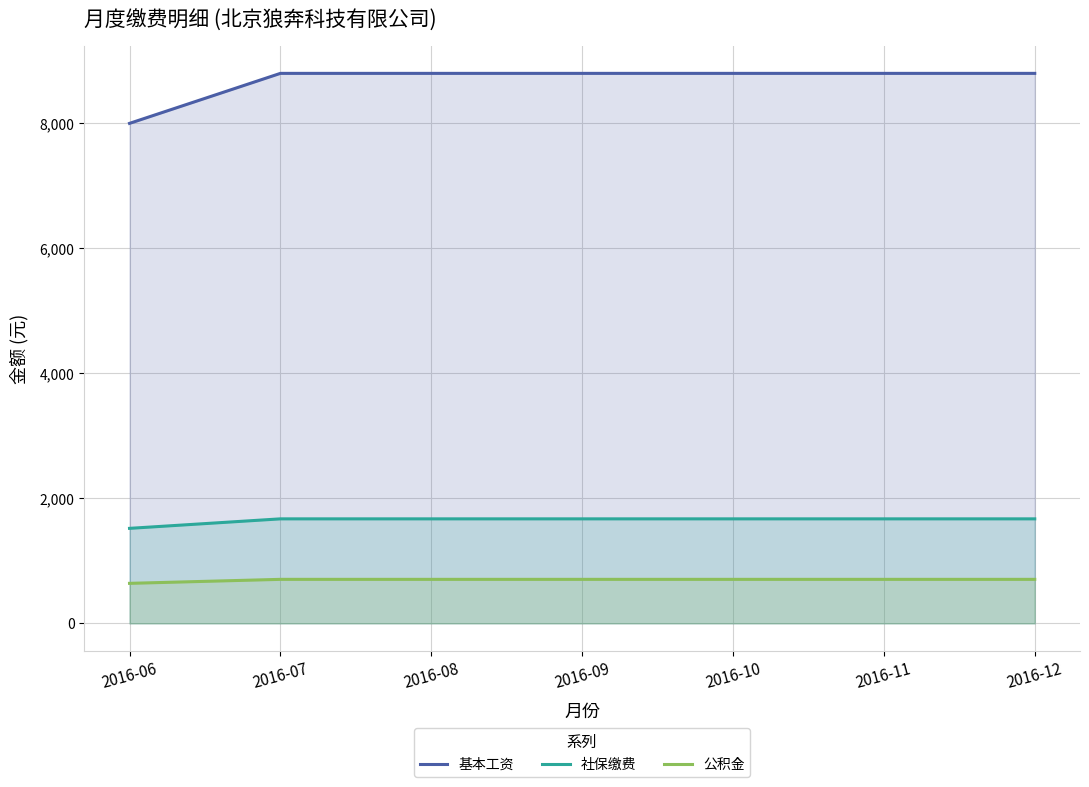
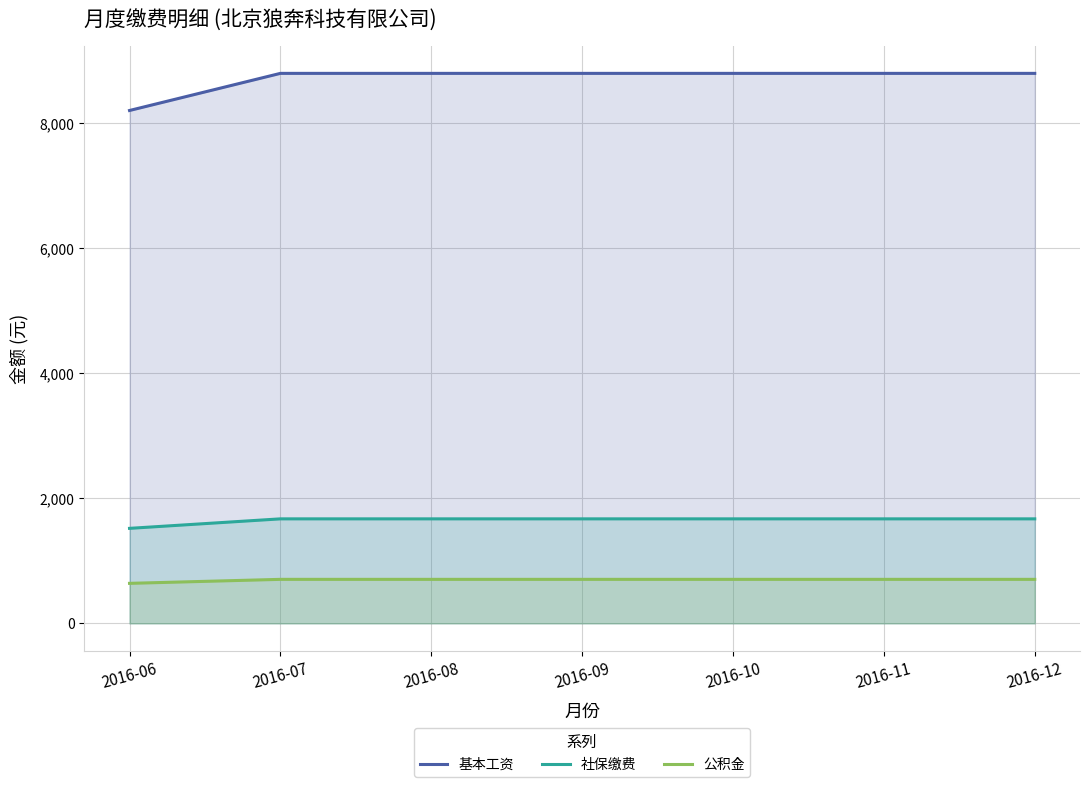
  {
    "基本工资": {
-     "2016-06": "8,000",
+     "2016-06": "8,200",
      "2016-07": "8,800",
      "2016-08": "8,800",
      "2016-09": "8,800",
      "2016-10": "8,800",
      "2016-11": "8,800",
      "2016-12": "8,800"
    },
    "社保缴费": {
      "2016-06": "1,500",
      "2016-07": "1,700",
      "2016-08": "1,700",
      "2016-09": "1,700",
      "2016-10": "1,700",
      "2016-11": "1,700",
      "2016-12": "1,700"
    },
    "公积金": {
      "2016-06": "600",
      "2016-07": "700",
      "2016-08": "700",
      "2016-09": "700",
      "2016-10": "700",
      "2016-11": "700",
      "2016-12": "700"
    }
  }
